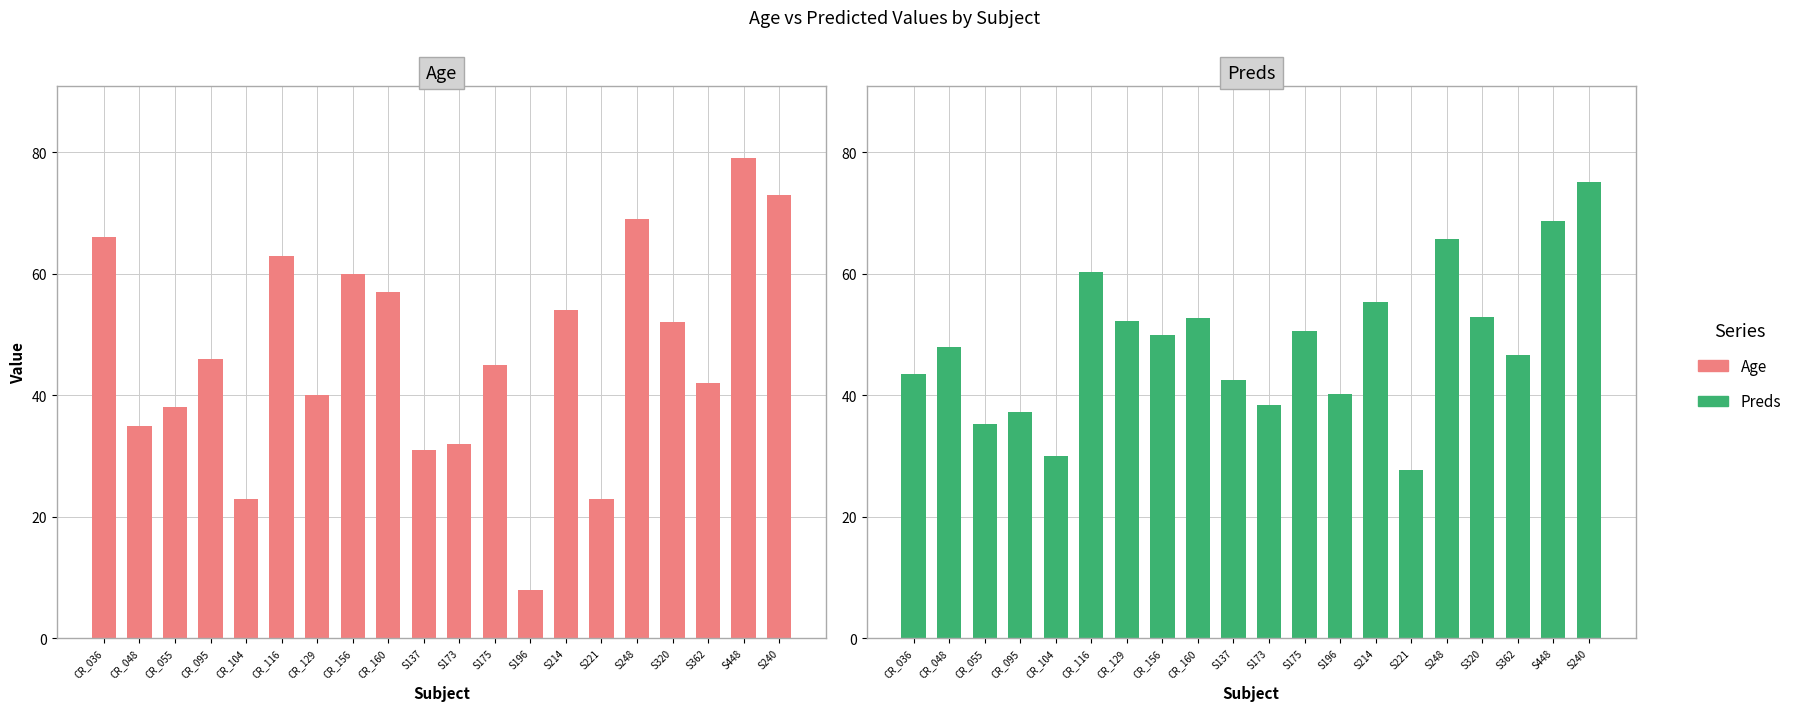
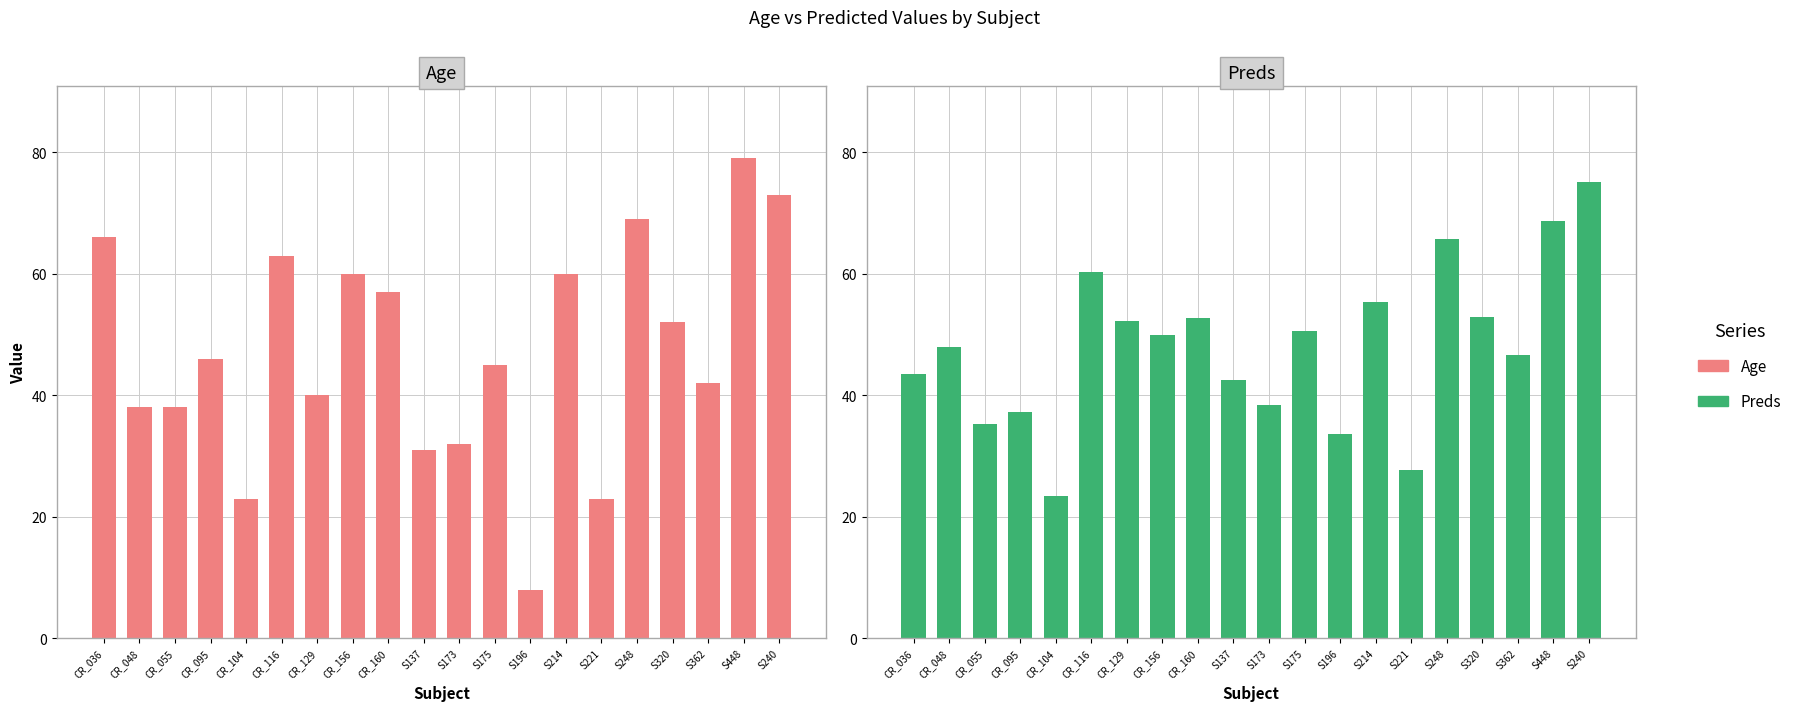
  {
    "Age": {
      "CR_036": 66,
-     "CR_048": 35,
+     "CR_048": 38,
      "CR_055": 38,
      "CR_095": 46,
      "CR_104": 23,
      "CR_116": 63,
      "CR_129": 40,
      "CR_156": 60,
      "CR_160": 57,
      "S137": 31,
      "S173": 32,
      "S175": 45,
      "S196": 8,
-     "S214": 54,
+     "S214": 60,
      "S221": 23,
      "S248": 69,
      "S320": 52,
      "S362": 42,
      "S448": 79,
      "S240": 73
    },
    "Preds": {
      "CR_036": 44,
      "CR_048": 48,
      "CR_055": 35,
      "CR_095": 37,
-     "CR_104": 30,
+     "CR_104": 23,
      "CR_116": 60,
      "CR_129": 52,
      "CR_156": 50,
      "CR_160": 53,
      "S137": 43,
      "S173": 38,
      "S175": 51,
-     "S196": 40,
+     "S196": 34,
      "S214": 55,
      "S221": 28,
      "S248": 66,
      "S320": 53,
      "S362": 47,
      "S448": 69,
      "S240": 75
    }
  }
